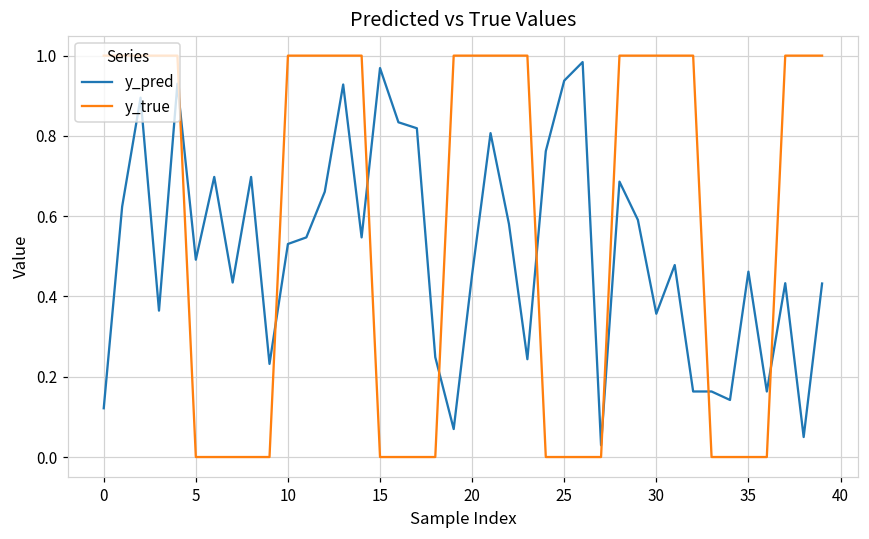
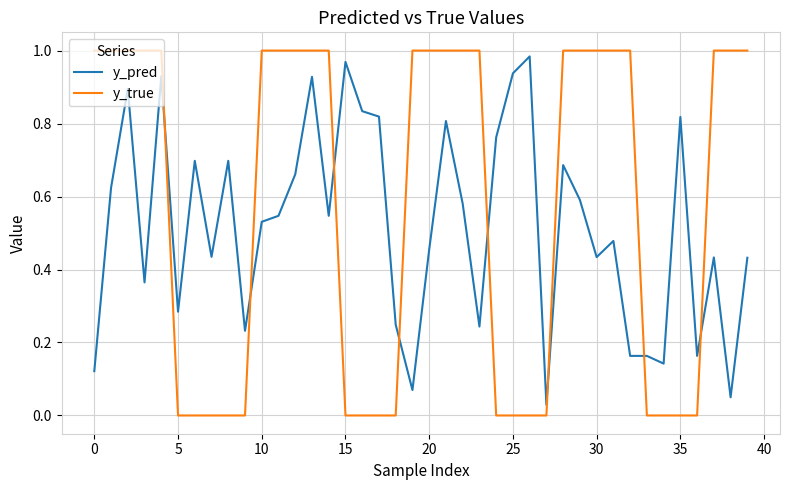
  {
    "y_pred": {
      "0": 0.12,
-     "5": 0.49,
+     "5": 0.28,
      "10": 0.53,
      "15": 0.97,
      "20": 0.45,
      "25": 0.94,
-     "30": 0.36,
-     "35": 0.46
+     "30": 0.43,
+     "35": 0.82
    },
    "y_true": {
      "5": 0.00,
      "10": 1.00,
      "15": 0.00,
      "20": 1.00,
      "25": 0.00,
      "30": 1.00,
      "35": 0.00
    }
  }
